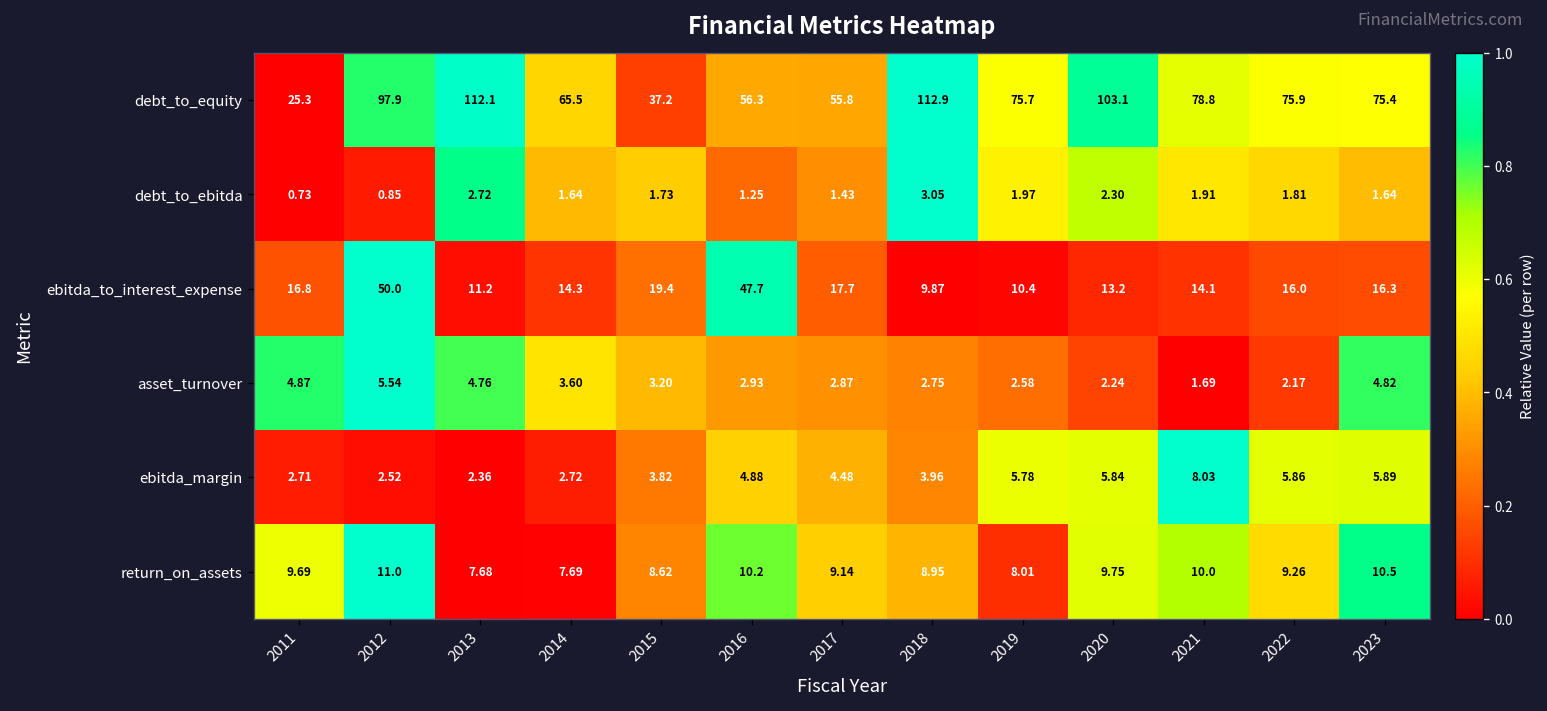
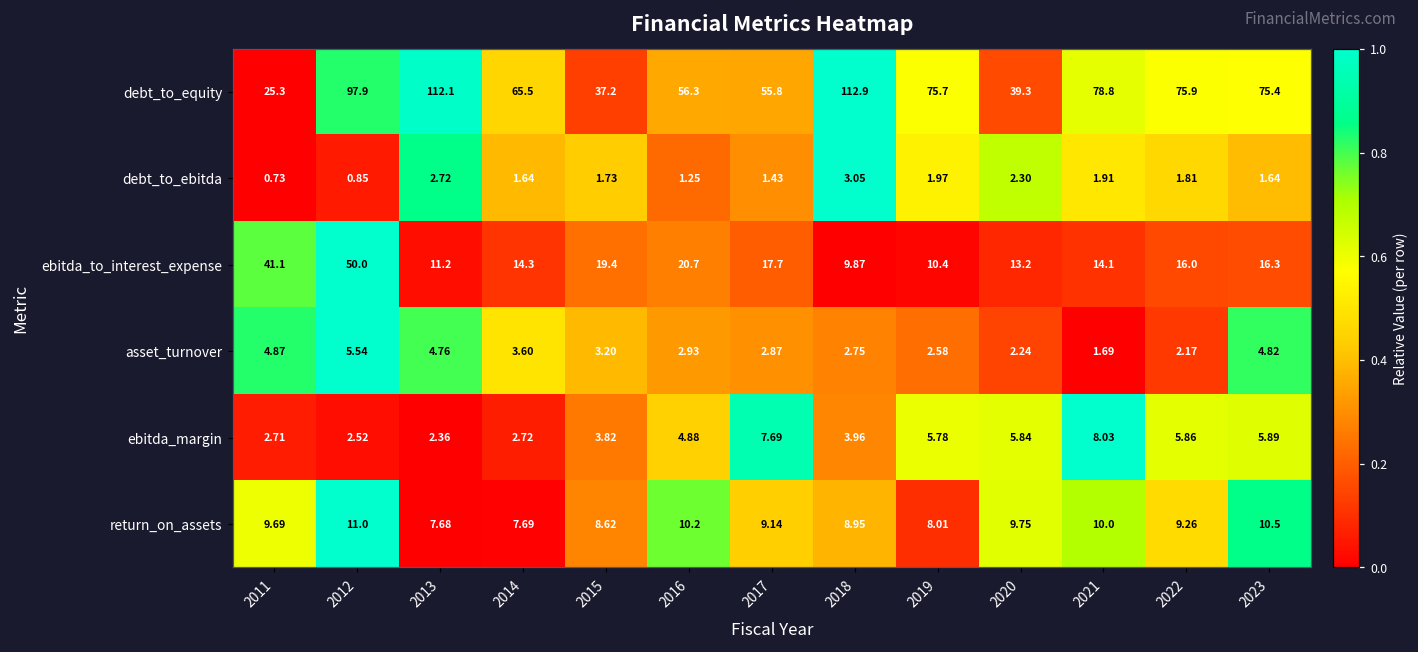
  {
    "debt_to_equity": {
      "2011": 25.3,
      "2012": 97.9,
      "2013": 112.1,
      "2014": 65.5,
      "2015": 37.2,
      "2016": 56.3,
      "2017": 55.8,
      "2018": 112.9,
      "2019": 75.7,
-     "2020": 103.1,
+     "2020": 39.3,
      "2021": 78.8,
      "2022": 75.9,
      "2023": 75.4
    },
    "debt_to_ebitda": {
      "2011": 0.73,
      "2012": 0.85,
      "2013": 2.72,
      "2014": 1.64,
      "2015": 1.73,
      "2016": 1.25,
      "2017": 1.43,
      "2018": 3.05,
      "2019": 1.97,
      "2020": 2.30,
      "2021": 1.91,
      "2022": 1.81,
      "2023": 1.64
    },
    "ebitda_to_interest_expense": {
-     "2011": 16.8,
+     "2011": 41.1,
      "2012": 50.0,
      "2013": 11.2,
      "2014": 14.3,
      "2015": 19.4,
-     "2016": 47.7,
+     "2016": 20.7,
      "2017": 17.7,
      "2018": 9.87,
      "2019": 10.4,
      "2020": 13.2,
      "2021": 14.1,
      "2022": 16.0,
      "2023": 16.3
    },
    "asset_turnover": {
      "2011": 4.87,
      "2012": 5.54,
      "2013": 4.76,
      "2014": 3.60,
      "2015": 3.20,
      "2016": 2.93,
      "2017": 2.87,
      "2018": 2.75,
      "2019": 2.58,
      "2020": 2.24,
      "2021": 1.69,
      "2022": 2.17,
      "2023": 4.82
    },
    "ebitda_margin": {
      "2011": 2.71,
      "2012": 2.52,
      "2013": 2.36,
      "2014": 2.72,
      "2015": 3.82,
      "2016": 4.88,
-     "2017": 4.48,
+     "2017": 7.69,
      "2018": 3.96,
      "2019": 5.78,
      "2020": 5.84,
      "2021": 8.03,
      "2022": 5.86,
      "2023": 5.89
    },
    "return_on_assets": {
      "2011": 9.69,
      "2012": 11.0,
      "2013": 7.68,
      "2014": 7.69,
      "2015": 8.62,
      "2016": 10.2,
      "2017": 9.14,
      "2018": 8.95,
      "2019": 8.01,
      "2020": 9.75,
      "2021": 10.0,
      "2022": 9.26,
      "2023": 10.5
    }
  }
